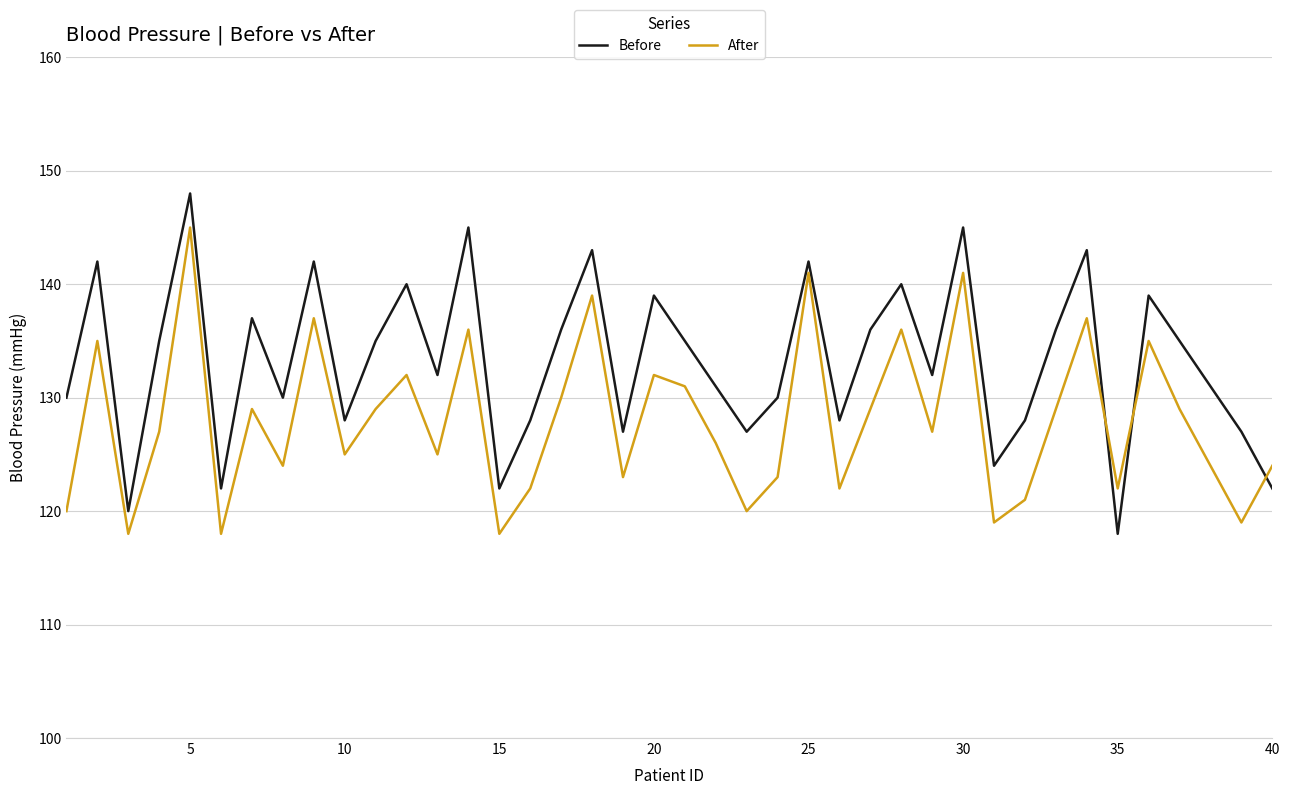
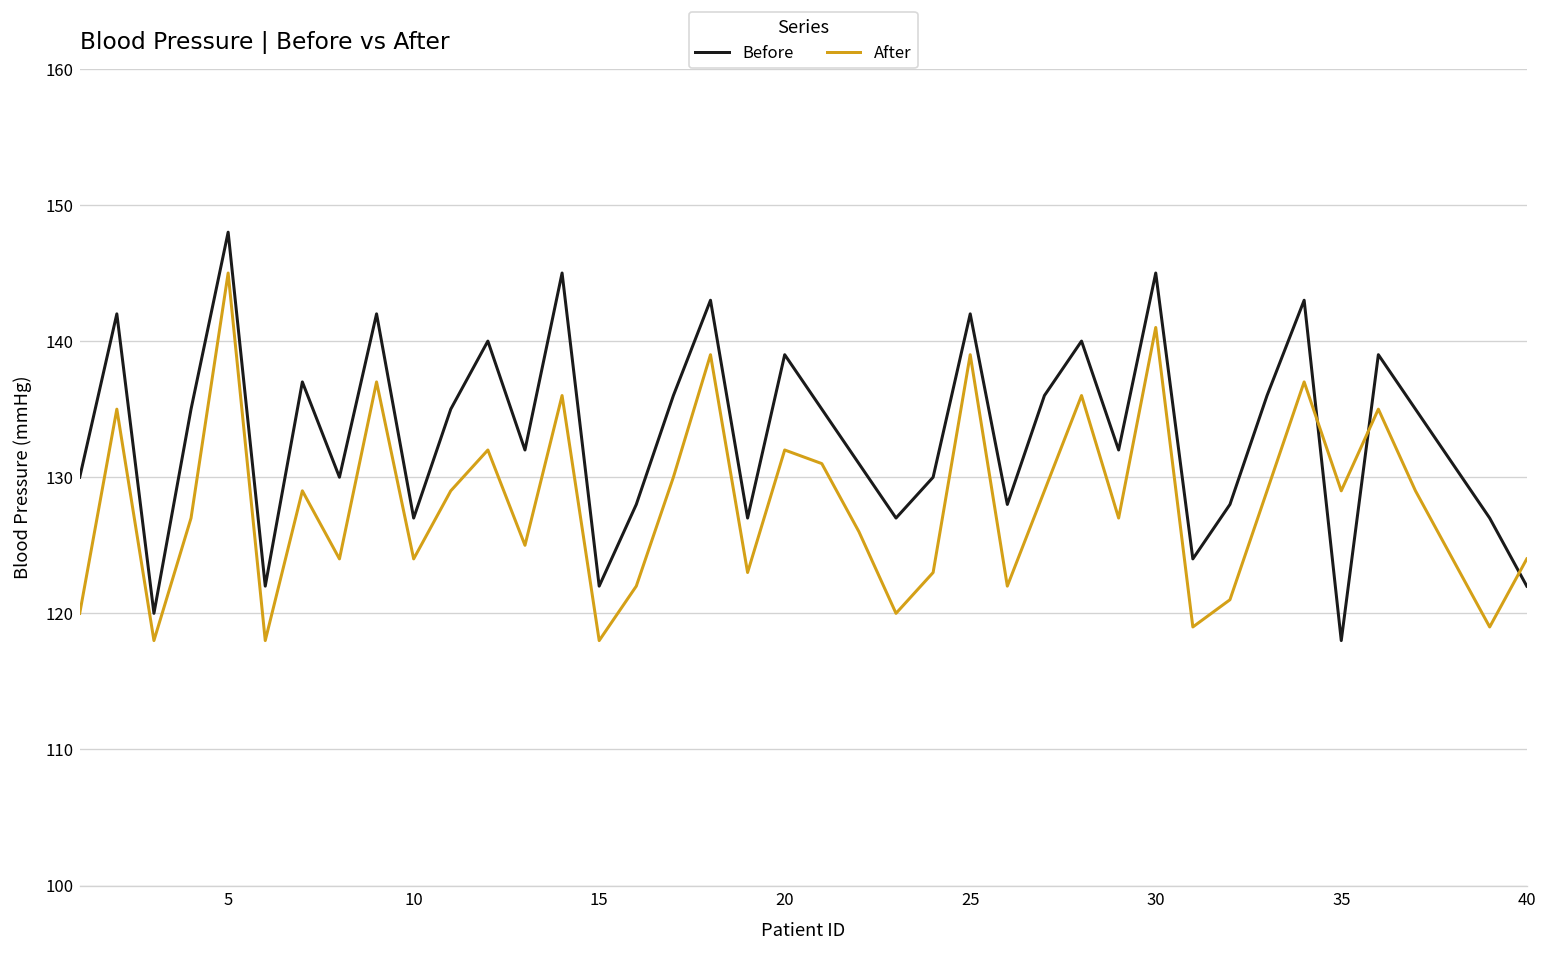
  {
    "Before": {
      "5": 148,
-     "10": 128,
+     "10": 127,
      "15": 122,
      "20": 139,
      "25": 142,
      "30": 145,
      "35": 118,
      "40": 122
    },
    "After": {
      "5": 145,
-     "10": 125,
+     "10": 124,
      "15": 118,
      "20": 132,
-     "25": 141,
+     "25": 139,
      "30": 141,
-     "35": 122,
+     "35": 129,
      "40": 124
    }
  }
